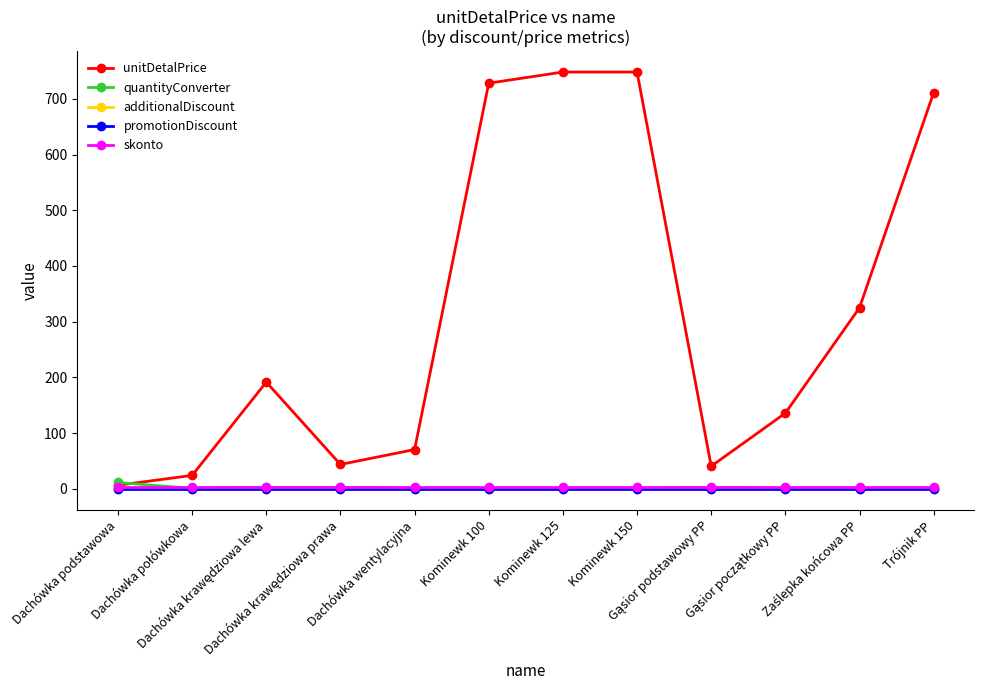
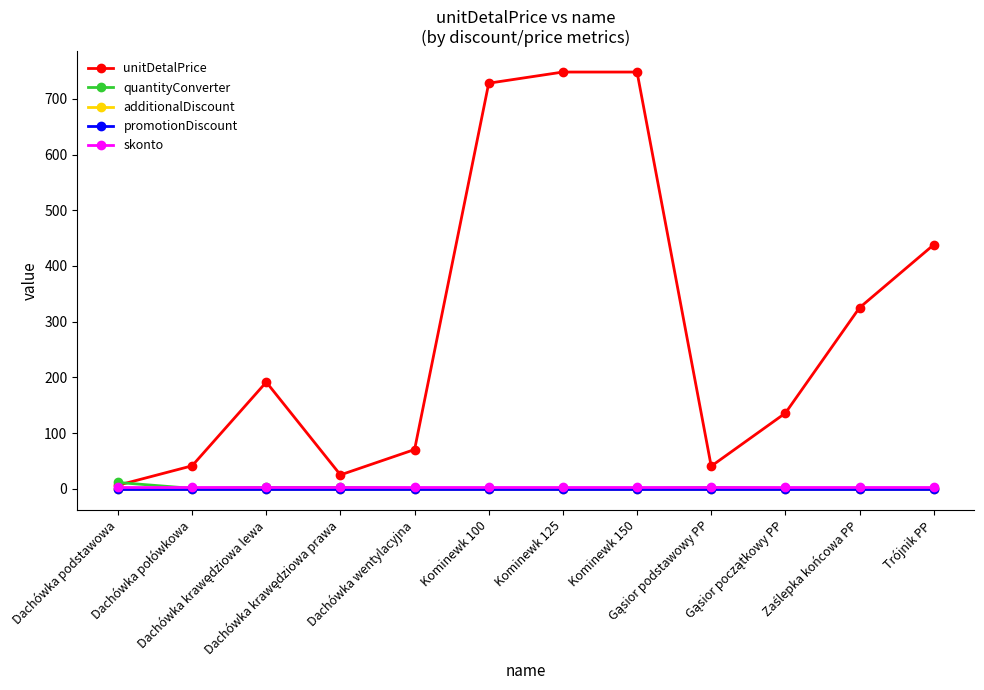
  {
    "unitDetalPrice": {
-     "Dachówka połówkowa": 20,
+     "Dachówka połówkowa": 40,
      "Dachówka krawędziowa lewa": 190,
-     "Dachówka krawędziowa prawa": 40,
+     "Dachówka krawędziowa prawa": 30,
      "Dachówka wentylacyjna": 70,
      "Kominewk 100": 730,
      "Kominewk 125": 750,
      "Kominewk 150": 750,
      "Gąsior podstawowy PP": 40,
      "Gąsior początkowy PP": 140,
      "Zaślepka końcowa PP": 330,
-     "Trójnik PP": 710
+     "Trójnik PP": 440
    },
    "quantityConverter": {
      "Dachówka podstawowa": 10
    }
  }
